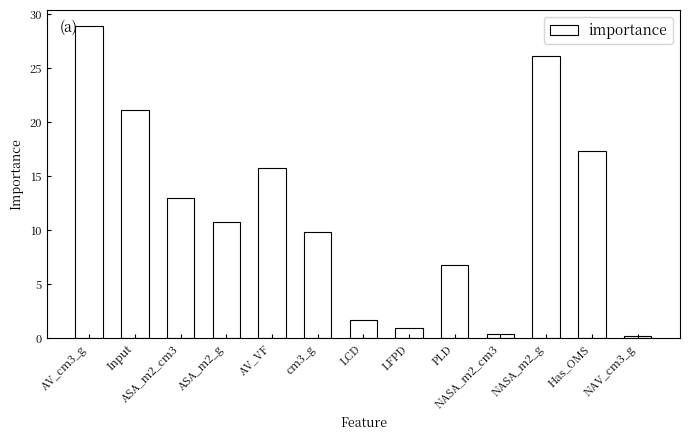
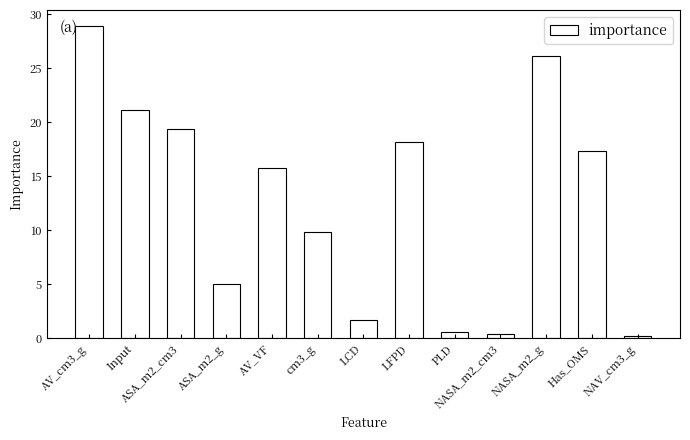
  {
    "AV_cm3_g": 29.0,
    "Input": 21.1,
-   "ASA_m2_cm3": 13.0,
-   "ASA_m2_g": 10.7,
+   "ASA_m2_cm3": 19.4,
+   "ASA_m2_g": 5.0,
    "AV_VF": 15.7,
    "cm3_g": 9.8,
    "LCD": 1.7,
-   "LFPD": 0.9,
-   "PLD": 6.8,
+   "LFPD": 18.1,
+   "PLD": 0.5,
    "NASA_m2_cm3": 0.3,
    "NASA_m2_g": 26.1,
    "Has_OMS": 17.4
  }
